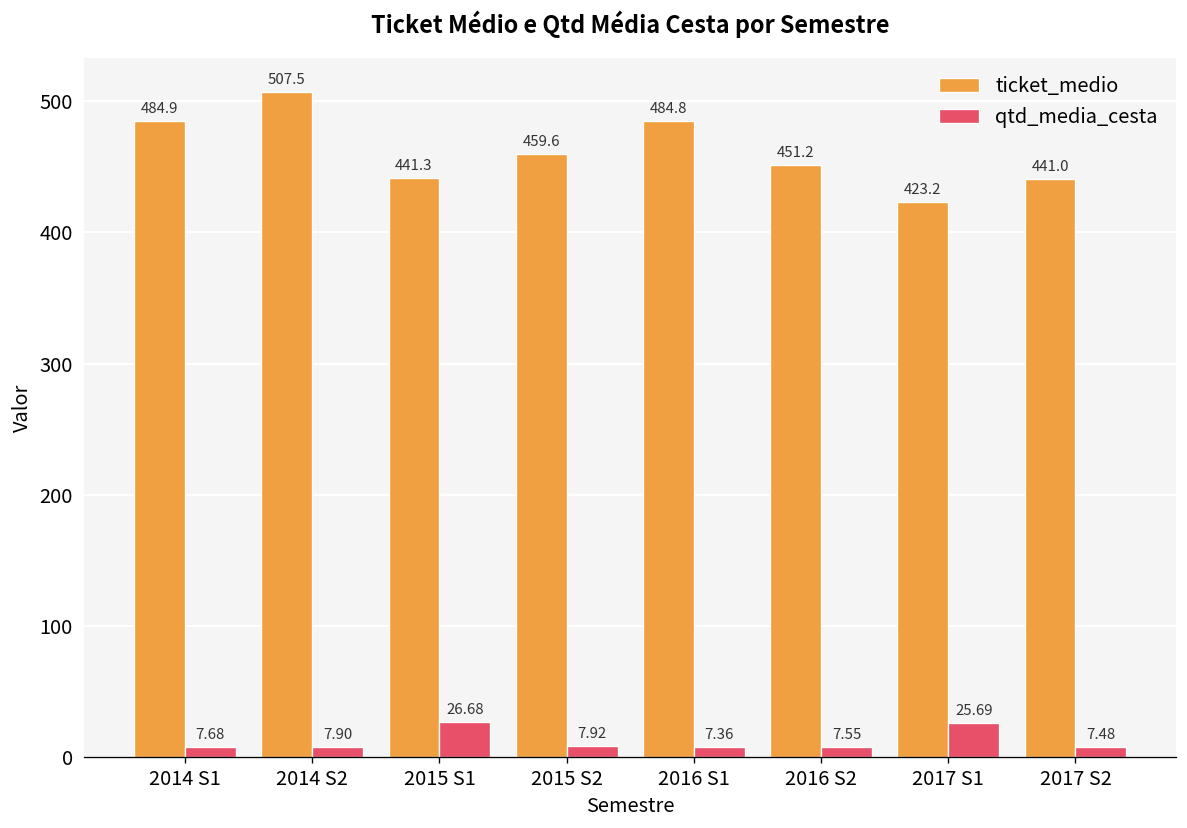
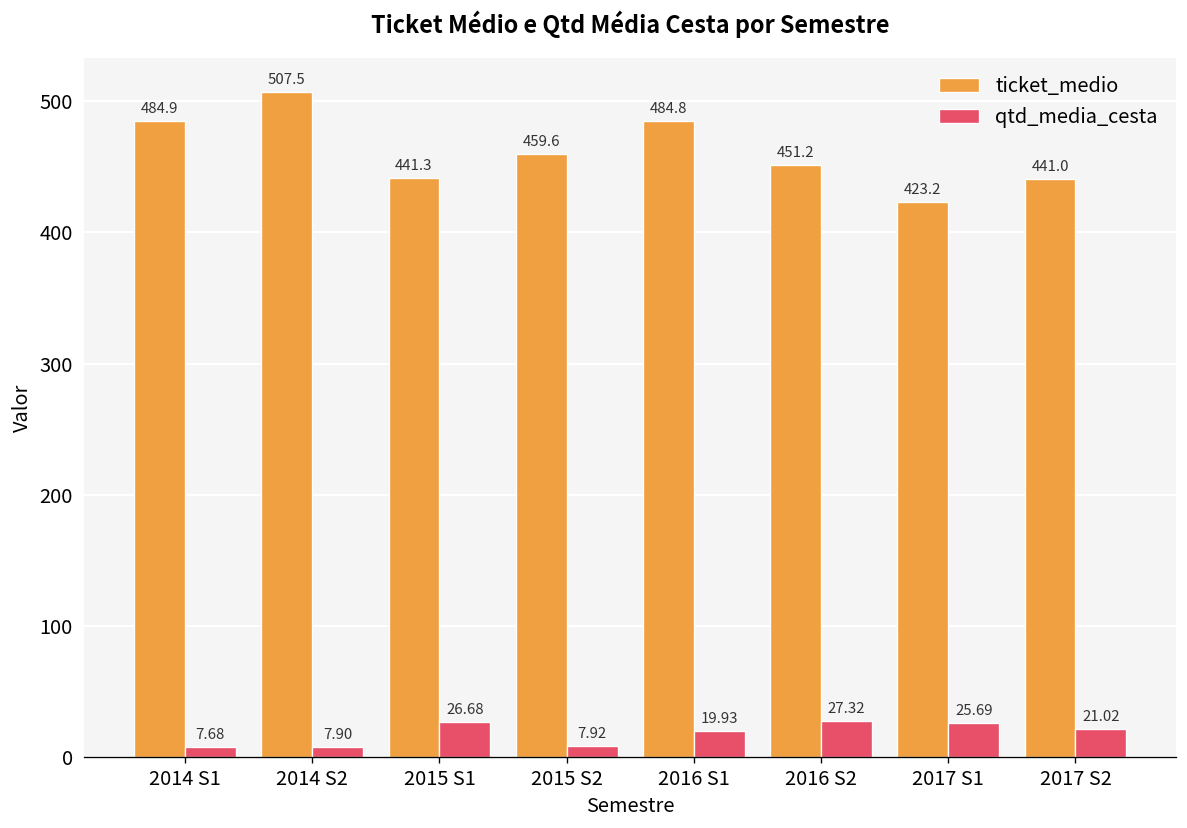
  {
    "ticket_medio": {
      "2014 S1": 484.9,
      "2014 S2": 507.5,
      "2015 S1": 441.3,
      "2015 S2": 459.6,
      "2016 S1": 484.8,
      "2016 S2": 451.2,
      "2017 S1": 423.2,
      "2017 S2": 441.0
    },
    "qtd_media_cesta": {
      "2014 S1": 7.68,
      "2014 S2": 7.90,
      "2015 S1": 26.68,
      "2015 S2": 7.92,
-     "2016 S1": 7.36,
-     "2016 S2": 7.55,
+     "2016 S1": 19.93,
+     "2016 S2": 27.32,
      "2017 S1": 25.69,
-     "2017 S2": 7.48
+     "2017 S2": 21.02
    }
  }
